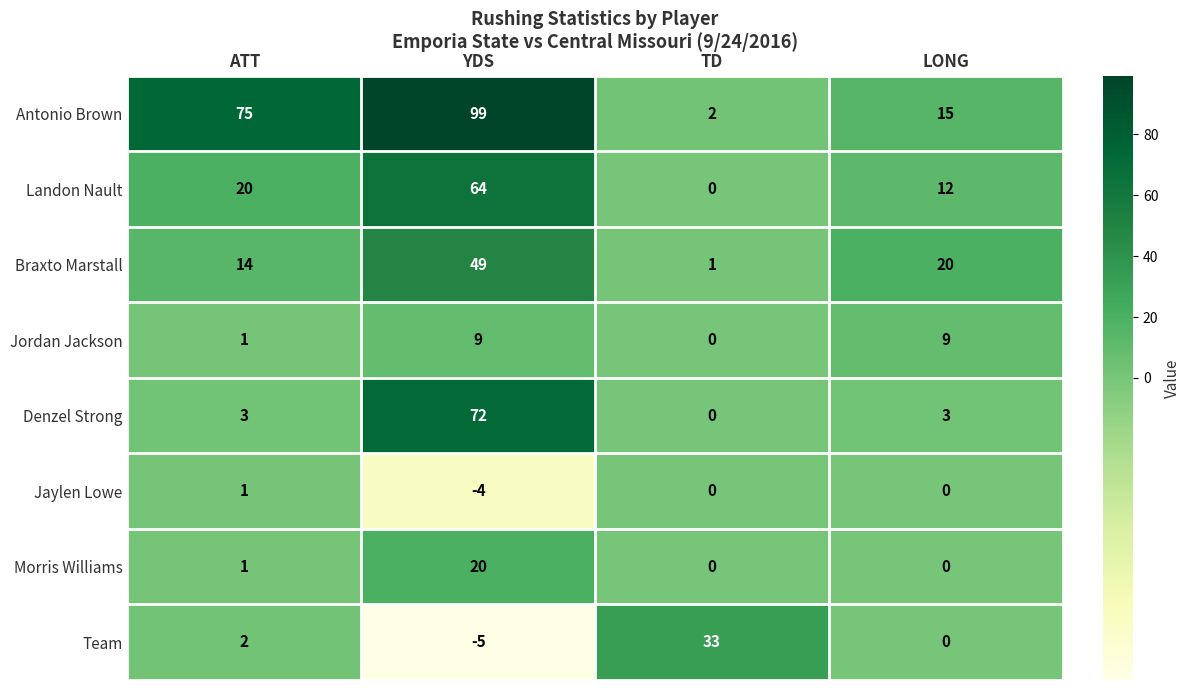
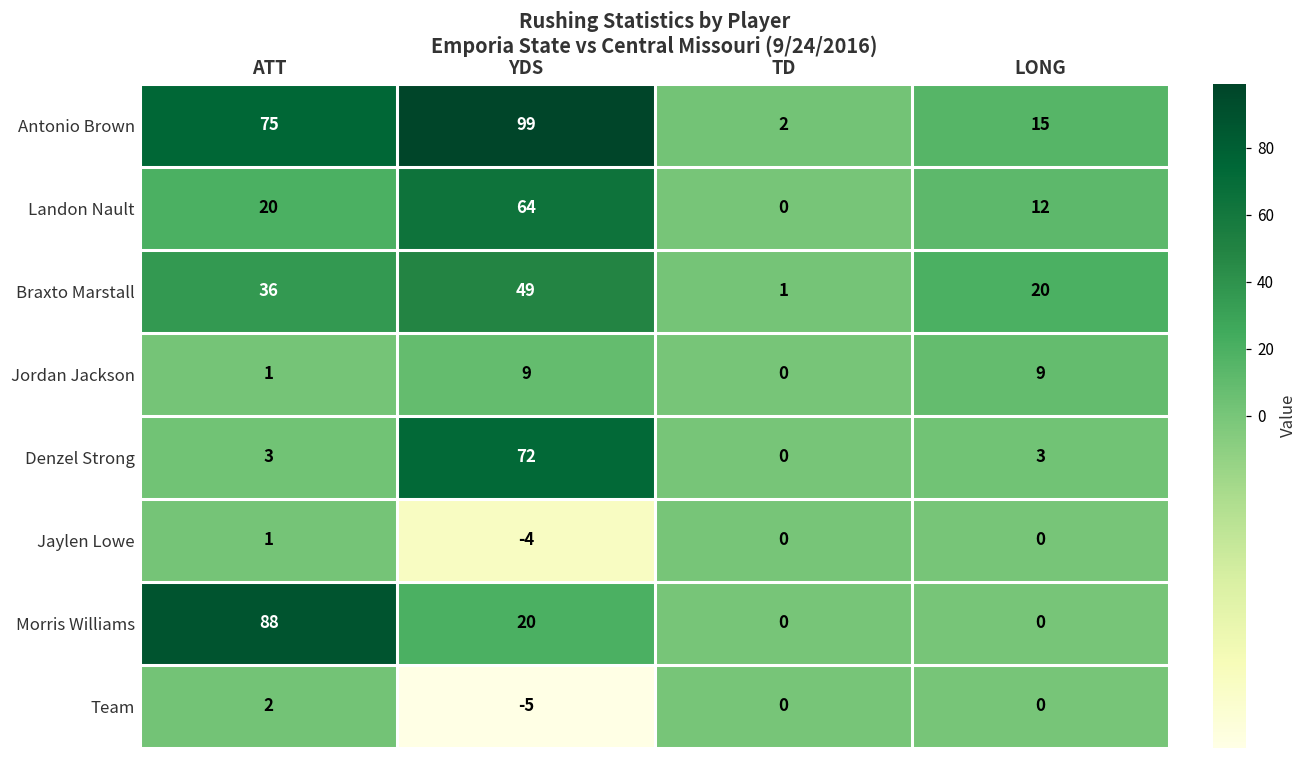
  {
    "Antonio Brown": {
      "ATT": 75,
      "YDS": 99,
      "TD": 2,
      "LONG": 15
    },
    "Landon Nault": {
      "ATT": 20,
      "YDS": 64,
      "TD": 0,
      "LONG": 12
    },
    "Braxto Marstall": {
-     "ATT": 14,
+     "ATT": 36,
      "YDS": 49,
      "TD": 1,
      "LONG": 20
    },
    "Jordan Jackson": {
      "ATT": 1,
      "YDS": 9,
      "TD": 0,
      "LONG": 9
    },
    "Denzel Strong": {
      "ATT": 3,
      "YDS": 72,
      "TD": 0,
      "LONG": 3
    },
    "Jaylen Lowe": {
      "ATT": 1,
      "YDS": -4,
      "TD": 0,
      "LONG": 0
    },
    "Morris Williams": {
-     "ATT": 1,
+     "ATT": 88,
      "YDS": 20,
      "TD": 0,
      "LONG": 0
    },
    "Team": {
      "ATT": 2,
      "YDS": -5,
-     "TD": 33,
+     "TD": 0,
      "LONG": 0
    }
  }
